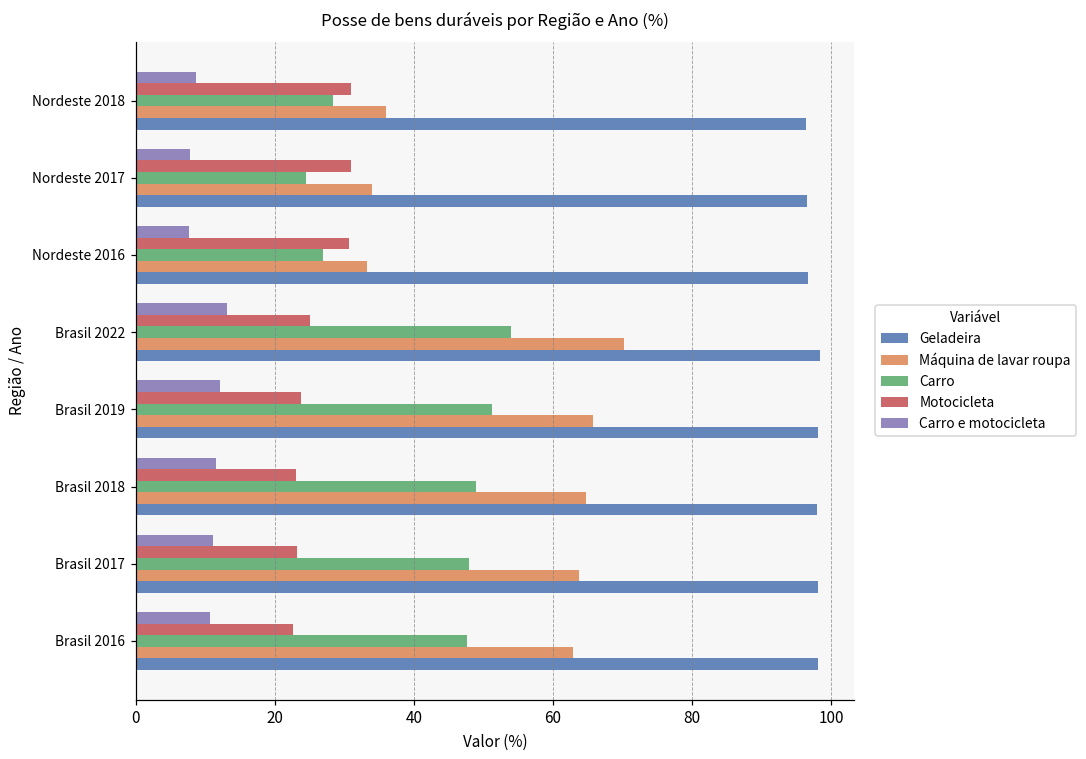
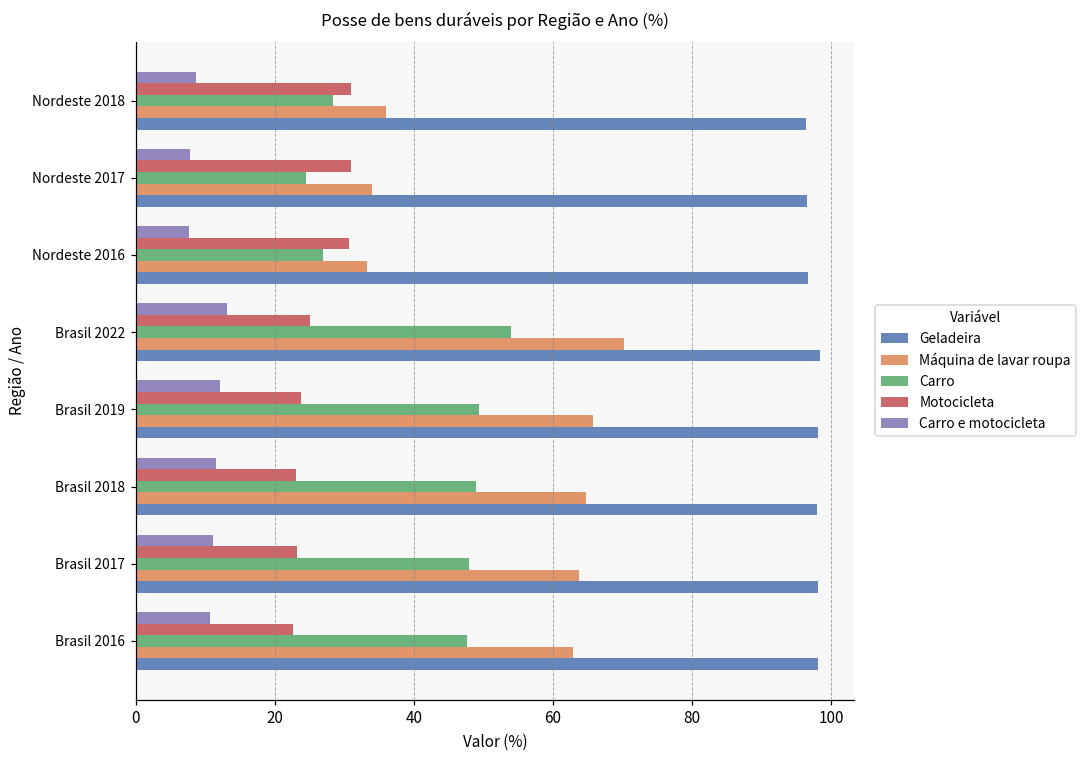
  {
    "Carro": {
      "Nordeste 2018": 28,
      "Nordeste 2017": 25,
      "Nordeste 2016": 27,
      "Brasil 2022": 54,
-     "Brasil 2019": 51,
+     "Brasil 2019": 49,
      "Brasil 2018": 49,
      "Brasil 2017": 48,
      "Brasil 2016": 48
    }
  }
